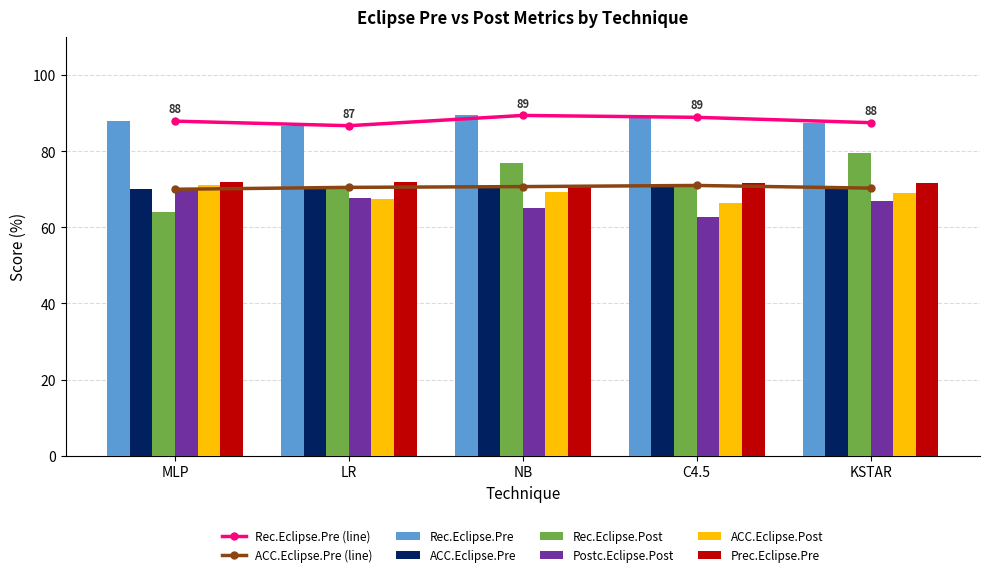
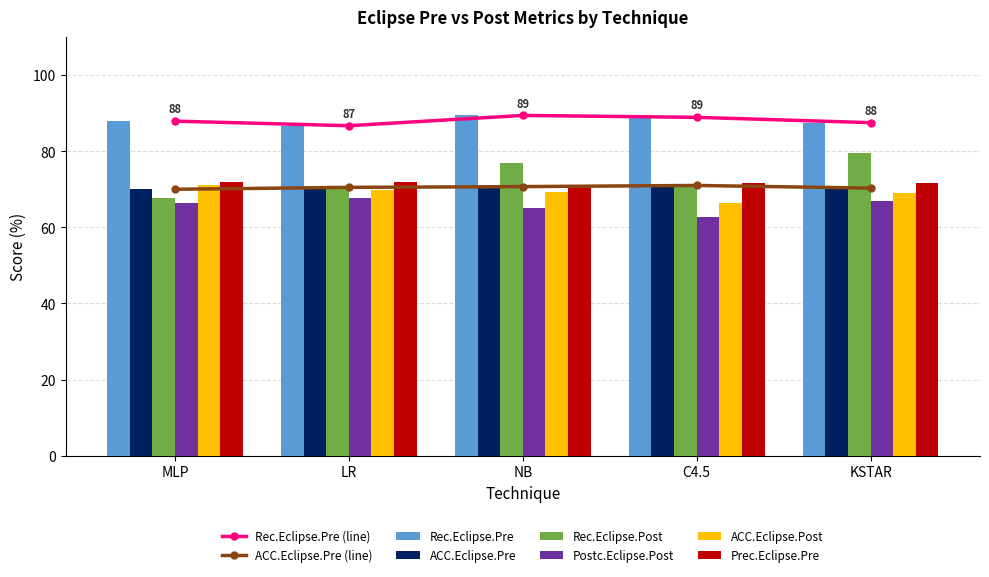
  {
    "Rec.Eclipse.Pre": {
      "MLP": 88,
      "LR": 87,
      "NB": 89,
      "C4.5": 89,
      "KSTAR": 88
    },
    "Rec.Eclipse.Pre (line)": {
      "MLP": 88,
      "LR": 87,
      "NB": 89,
      "C4.5": 89,
      "KSTAR": 88
    },
    "ACC.Eclipse.Pre": {
      "MLP": 70,
      "LR": 71,
      "NB": 71,
      "C4.5": 71,
      "KSTAR": 70
    },
    "ACC.Eclipse.Pre (line)": {
      "MLP": 70,
      "LR": 71,
      "NB": 71,
      "C4.5": 71,
      "KSTAR": 70
    },
    "Rec.Eclipse.Post": {
-     "MLP": 64,
+     "MLP": 68,
      "LR": 70,
      "NB": 77,
      "C4.5": 71,
      "KSTAR": 80
    },
    "Postc.Eclipse.Post": {
-     "MLP": 70,
+     "MLP": 67,
      "LR": 68,
      "NB": 65,
      "C4.5": 63,
      "KSTAR": 67
    },
    "ACC.Eclipse.Post": {
      "MLP": 71,
-     "LR": 67,
+     "LR": 70,
      "NB": 69,
      "C4.5": 66,
      "KSTAR": 69
    },
    "Prec.Eclipse.Pre": {
      "MLP": 72,
      "LR": 72,
      "NB": 71,
      "C4.5": 72,
      "KSTAR": 72
    }
  }
